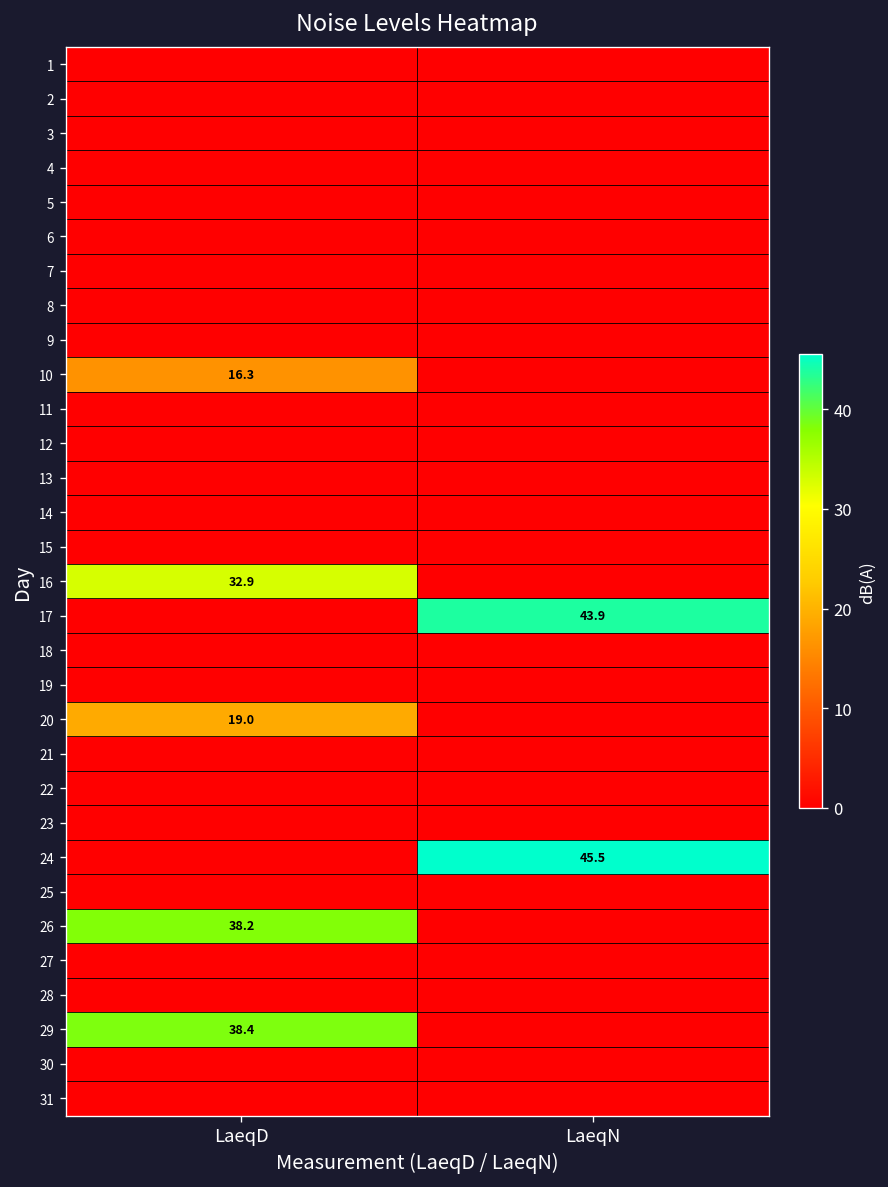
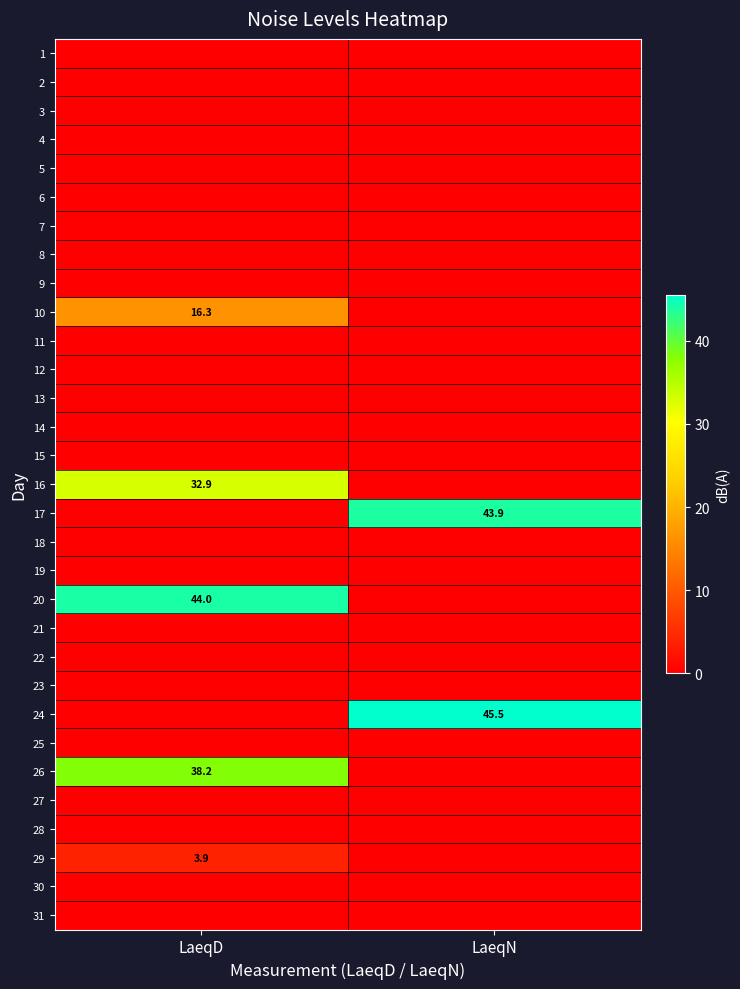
  {
    "10": {
      "LaeqD": 16.3
    },
    "16": {
      "LaeqD": 32.9
    },
    "17": {
      "LaeqN": 43.9
    },
    "20": {
-     "LaeqD": 19.0
+     "LaeqD": 44.0
    },
    "24": {
      "LaeqN": 45.5
    },
    "26": {
      "LaeqD": 38.2
    },
    "29": {
-     "LaeqD": 38.4
+     "LaeqD": 3.9
    }
  }
